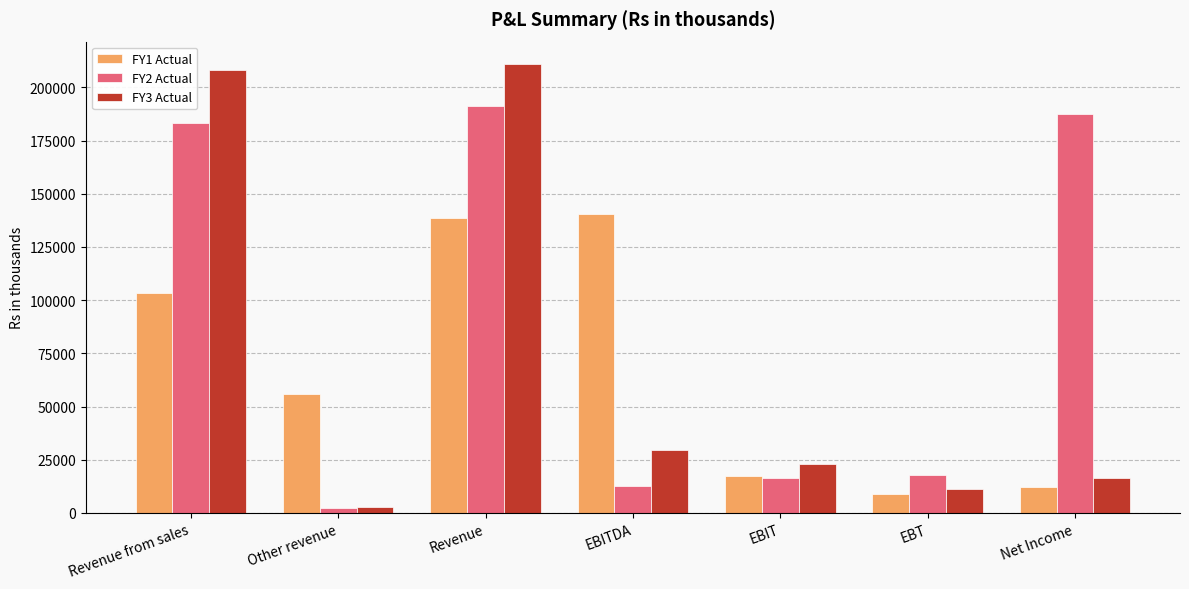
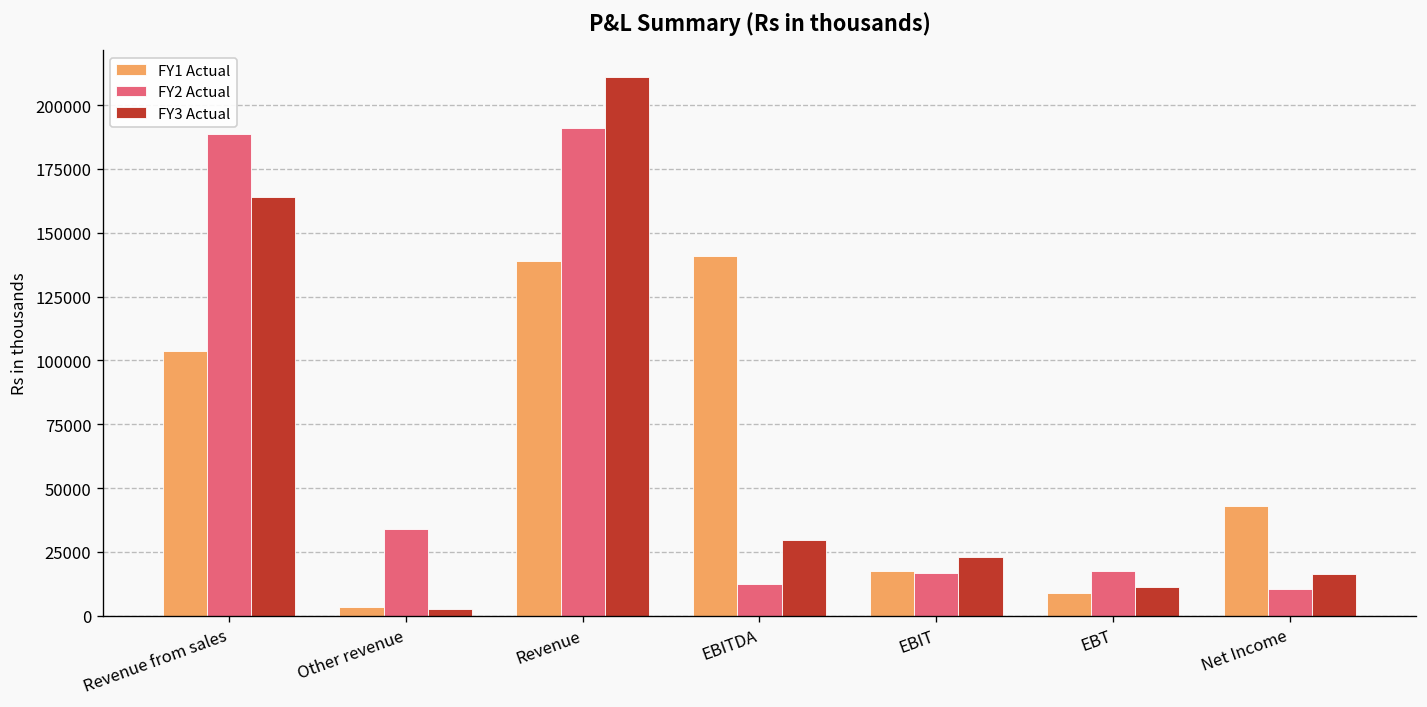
  {
    "FY1 Actual": {
      "Revenue from sales": 104000,
-     "Other revenue": 56000,
+     "Other revenue": 4000,
      "Revenue": 139000,
      "EBITDA": 141000,
      "EBIT": 17000,
      "EBT": 9000,
-     "Net Income": 12000
+     "Net Income": 43000
    },
    "FY2 Actual": {
-     "Revenue from sales": 183000,
-     "Other revenue": 2000,
+     "Revenue from sales": 189000,
+     "Other revenue": 34000,
      "Revenue": 191000,
      "EBITDA": 12000,
      "EBIT": 17000,
      "EBT": 18000,
-     "Net Income": 188000
+     "Net Income": 10000
    },
    "FY3 Actual": {
-     "Revenue from sales": 208000,
+     "Revenue from sales": 164000,
      "Other revenue": 3000,
      "Revenue": 211000,
      "EBITDA": 30000,
      "EBIT": 23000,
      "EBT": 11000,
      "Net Income": 16000
    }
  }
